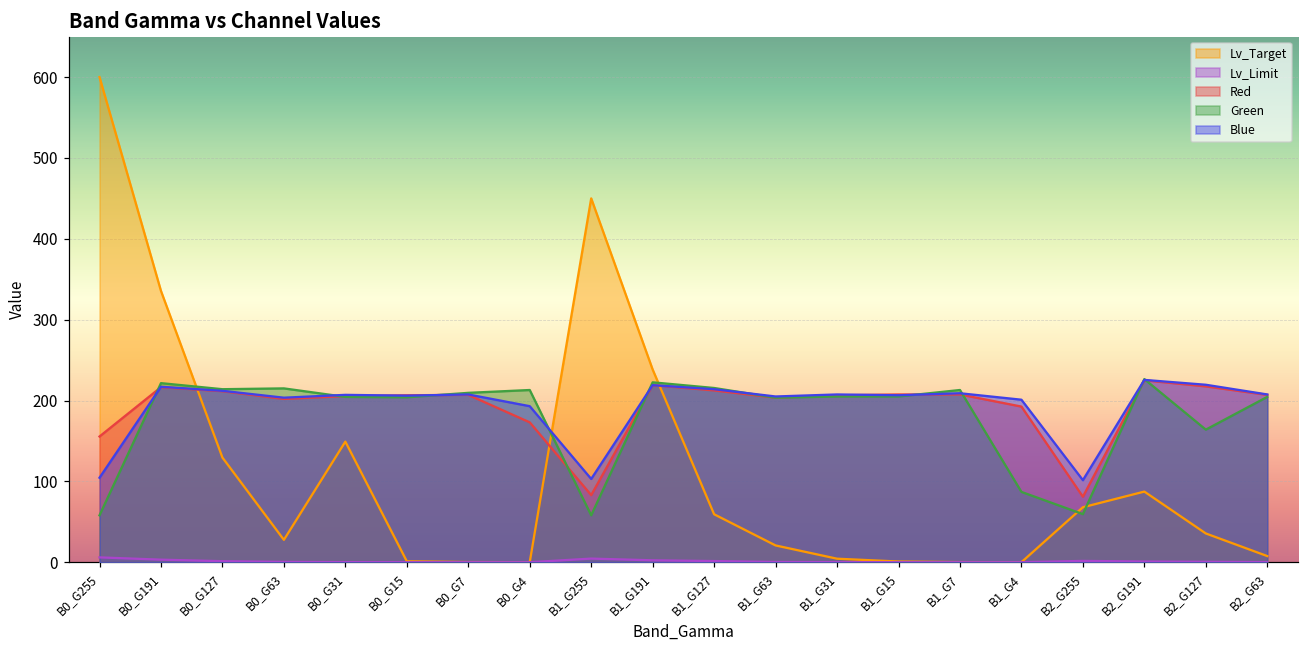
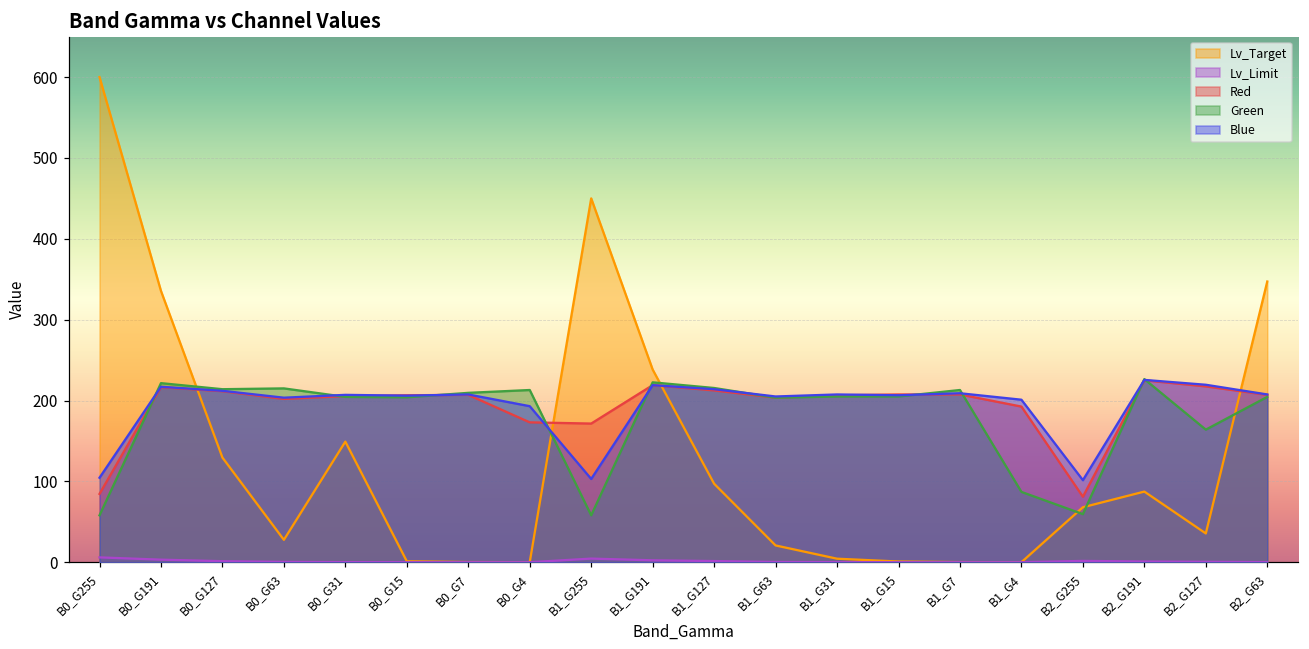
  {
    "Lv_Target": {
      "B0_G255": 600,
      "B0_G191": 340,
      "B0_G127": 130,
      "B0_G63": 30,
      "B0_G31": 150,
      "B1_G255": 450,
      "B1_G191": 240,
-     "B1_G127": 60,
+     "B1_G127": 100,
      "B1_G63": 20,
      "B1_G31": 0,
      "B2_G255": 70,
      "B2_G191": 90,
      "B2_G127": 40,
-     "B2_G63": 10
+     "B2_G63": 350
    },
    "Lv_Limit": {
      "B0_G255": 10,
      "B0_G191": 0,
      "B0_G127": 0,
      "B0_G63": 0,
      "B0_G31": 0,
      "B1_G255": 0,
      "B1_G191": 0,
      "B1_G127": 0,
      "B1_G63": 0,
      "B1_G31": 0,
      "B2_G255": 0,
      "B2_G191": 0,
      "B2_G127": 0,
      "B2_G63": 0
    },
    "Red": {
-     "B0_G255": 160,
+     "B0_G255": 80,
      "B0_G4": 170,
-     "B1_G255": 80,
+     "B1_G255": 170,
      "B1_G4": 190,
      "B2_G255": 80
    },
    "Green": {
      "B0_G255": 60,
      "B0_G191": 220,
      "B0_G63": 220,
      "B0_G4": 210,
      "B1_G255": 60,
      "B1_G7": 210,
      "B1_G4": 90,
      "B2_G255": 60,
      "B2_G127": 160
    },
    "Blue": {
      "B0_G255": 100,
      "B0_G4": 190,
      "B1_G255": 100,
      "B1_G4": 200,
      "B2_G255": 100
    }
  }
